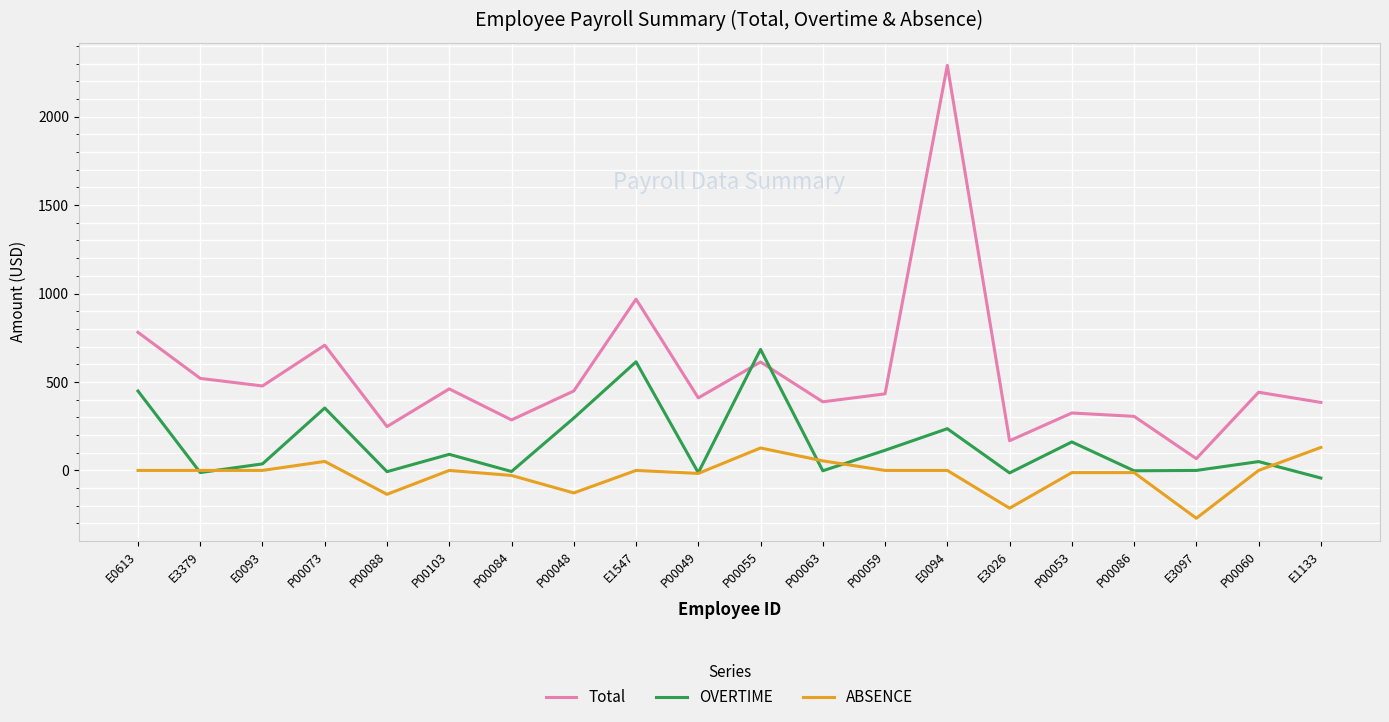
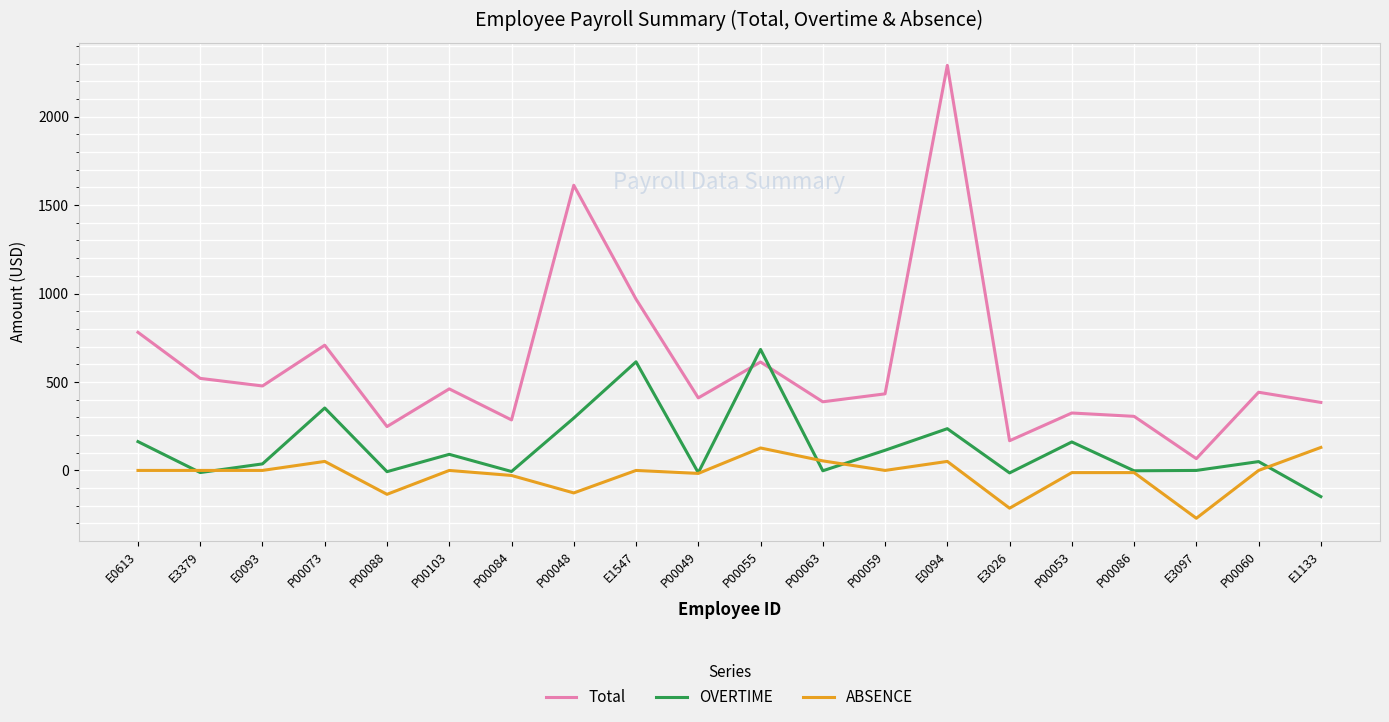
  {
    "Total": {
      "E0613": 780,
      "E3379": 520,
      "E0093": 480,
      "P00073": 710,
      "P00088": 250,
      "P00103": 460,
      "P00084": 290,
-     "P00048": 450,
+     "P00048": 1610,
      "E1547": 970,
      "P00049": 410,
      "P00055": 610,
      "P00063": 390,
      "P00059": 430,
      "E0094": 2290,
      "E3026": 170,
      "P00053": 320,
      "P00086": 310,
      "E3097": 70,
      "P00060": 440,
      "E1133": 380
    },
    "OVERTIME": {
-     "E0613": 450,
+     "E0613": 160,
      "E0093": 40,
      "P00073": 350,
      "P00088": -10,
      "P00103": 90,
      "P00084": -10,
      "P00048": 300,
      "E1547": 610,
      "P00055": 680,
      "P00063": 0,
      "P00059": 110,
      "E0094": 240,
      "E3026": -10,
      "P00053": 160,
      "E3097": 0,
      "P00060": 50,
-     "E1133": -40
+     "E1133": -150
    },
    "ABSENCE": {
      "E0613": 0,
      "E0093": 0,
      "P00073": 50,
      "P00088": -140,
      "P00103": 0,
      "P00084": -30,
      "P00048": -130,
      "E1547": 0,
      "P00055": 130,
      "P00063": 50,
      "P00059": 0,
-     "E0094": 0,
+     "E0094": 50,
      "E3026": -210,
      "P00053": -10,
      "E3097": -270,
      "P00060": 0,
      "E1133": 130
    }
  }
